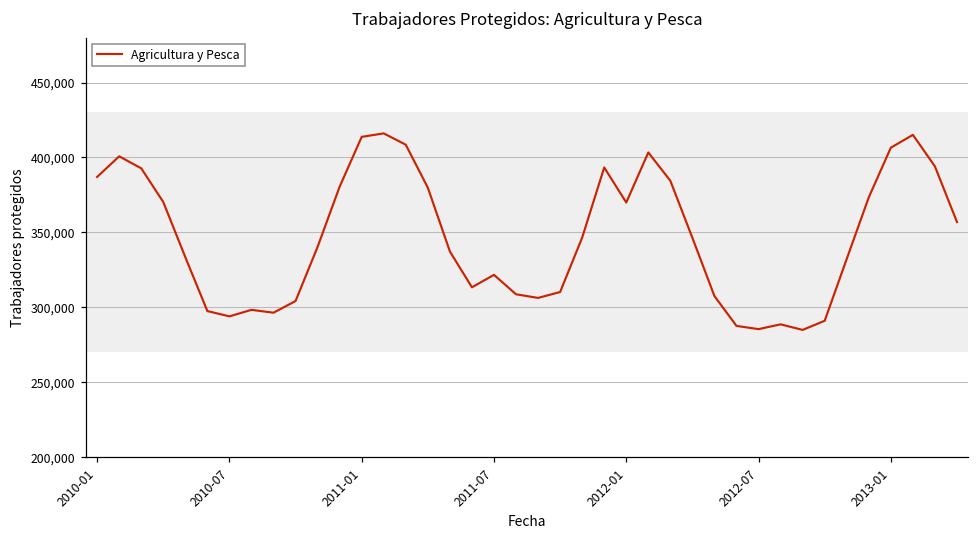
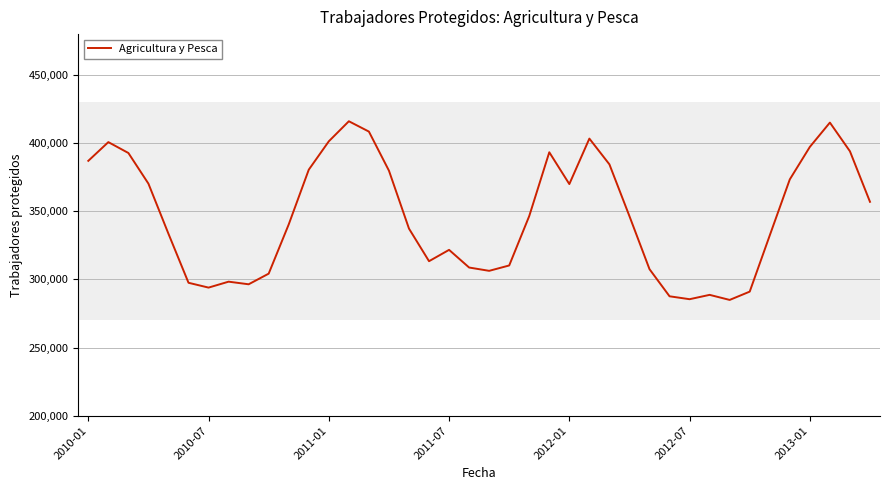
  {
    "2010-01": "387,000",
    "2010-07": "294,000",
-   "2011-01": "414,000",
+   "2011-01": "401,000",
    "2011-07": "322,000",
    "2012-01": "370,000",
    "2012-07": "286,000",
-   "2013-01": "407,000"
+   "2013-01": "397,000"
  }
